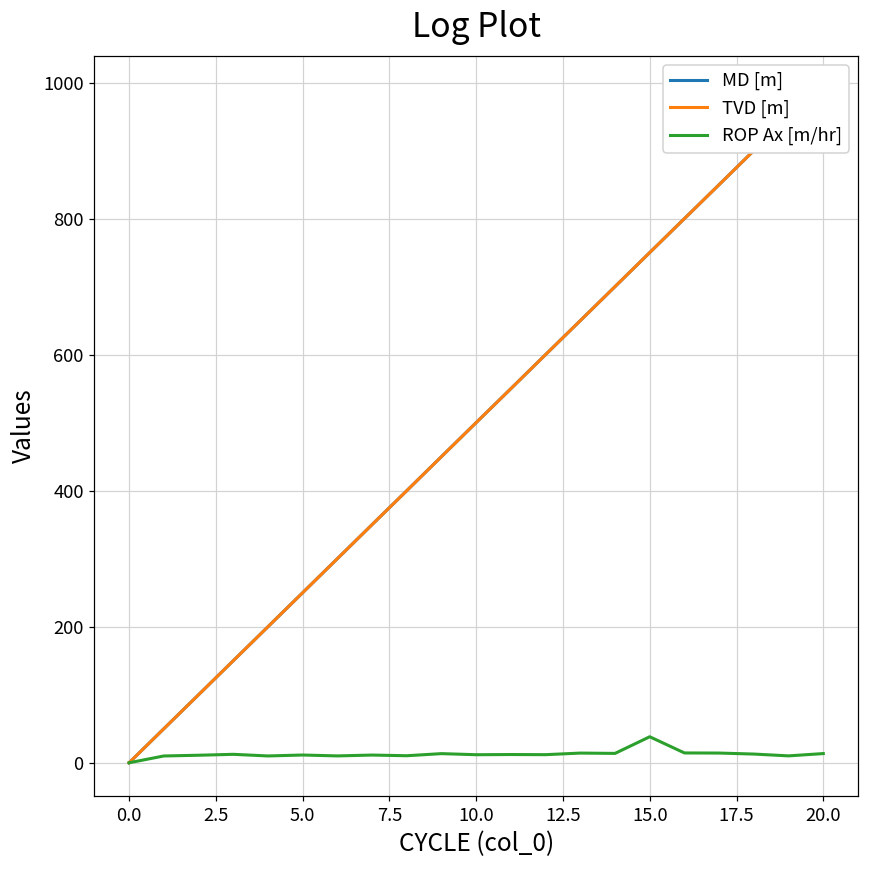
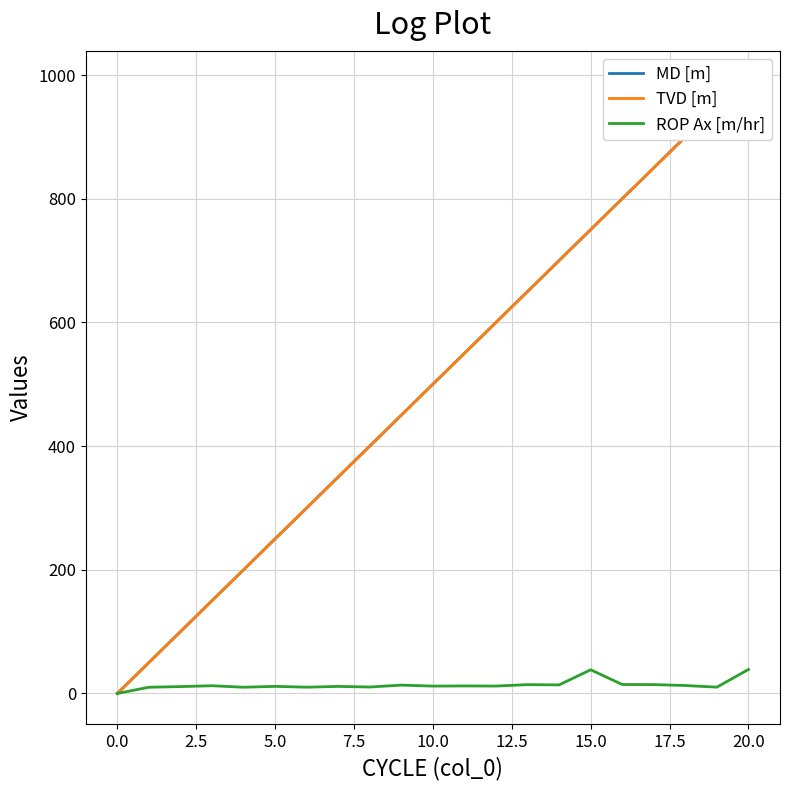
  {
    "TVD [m]": {
      "5.0": 250,
      "10.0": 500,
      "15.0": 750
    },
    "ROP Ax [m/hr]": {
      "5.0": 10,
      "10.0": 10,
      "15.0": 40,
-     "20.0": 10
+     "20.0": 40
    }
  }
